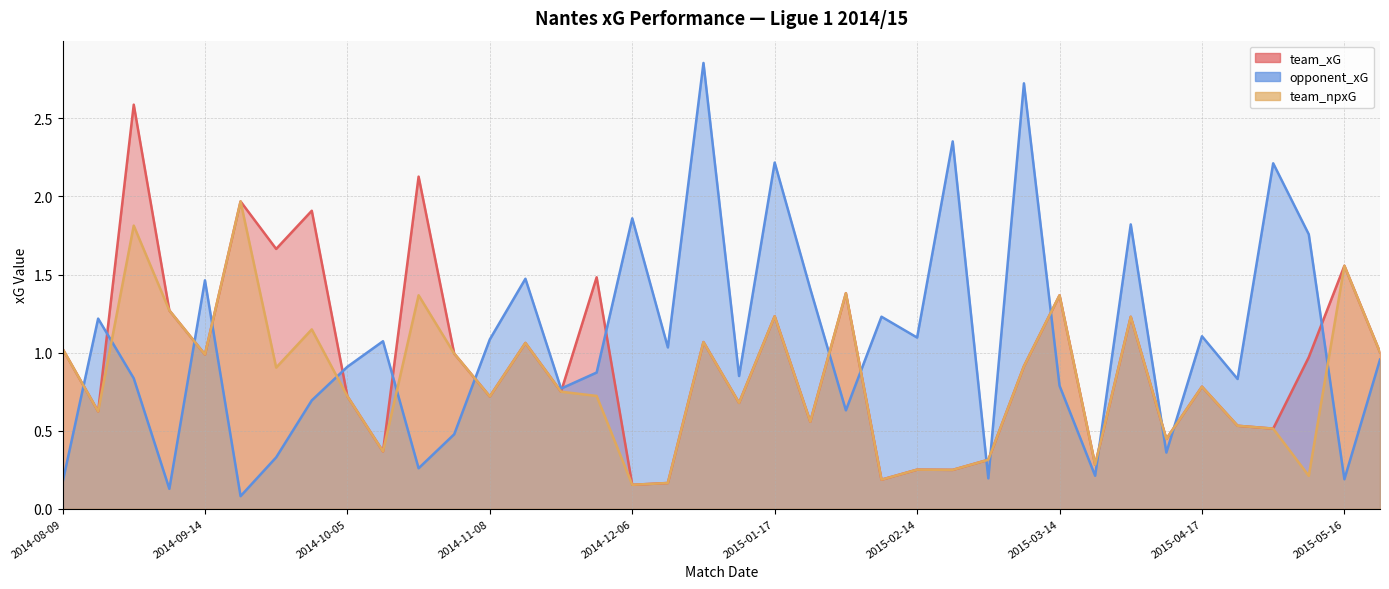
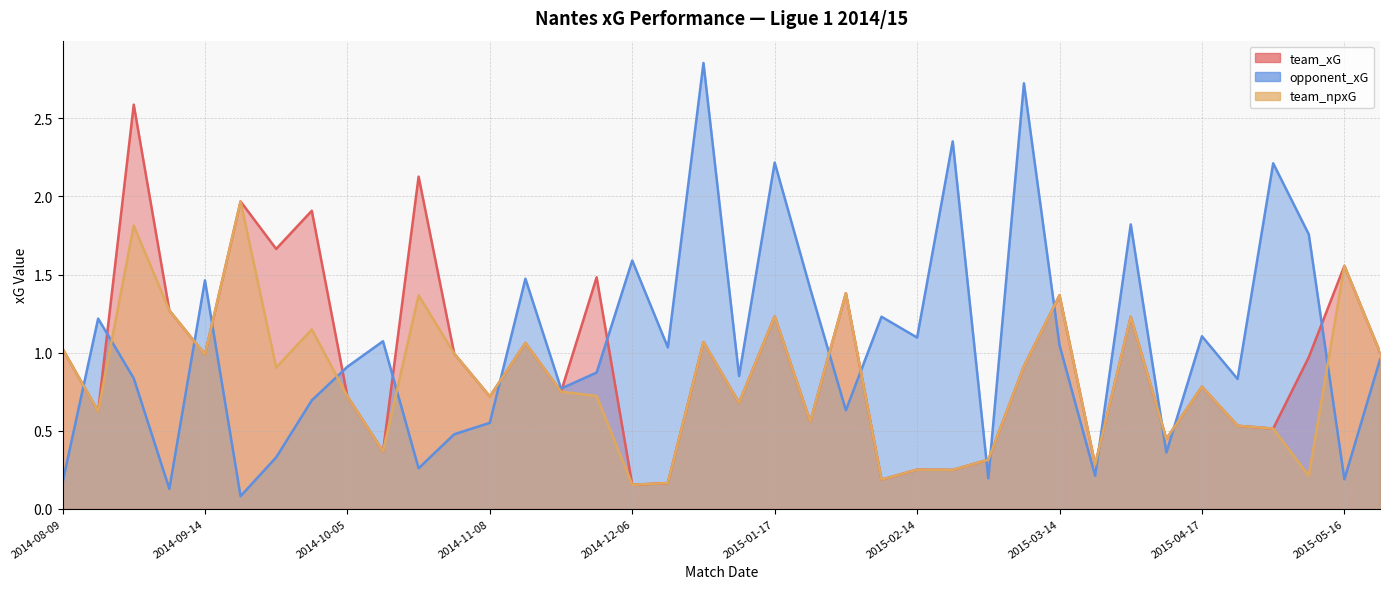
  {
    "opponent_xG": {
      "2014-08-09": 0.17,
      "2014-09-14": 1.46,
      "2014-10-05": 0.91,
-     "2014-11-08": 1.08,
-     "2014-12-06": 1.86,
+     "2014-11-08": 0.55,
+     "2014-12-06": 1.59,
      "2015-01-17": 2.22,
      "2015-02-14": 1.10,
-     "2015-03-14": 0.79,
+     "2015-03-14": 1.05,
      "2015-04-17": 1.10,
      "2015-05-16": 0.19
    }
  }
